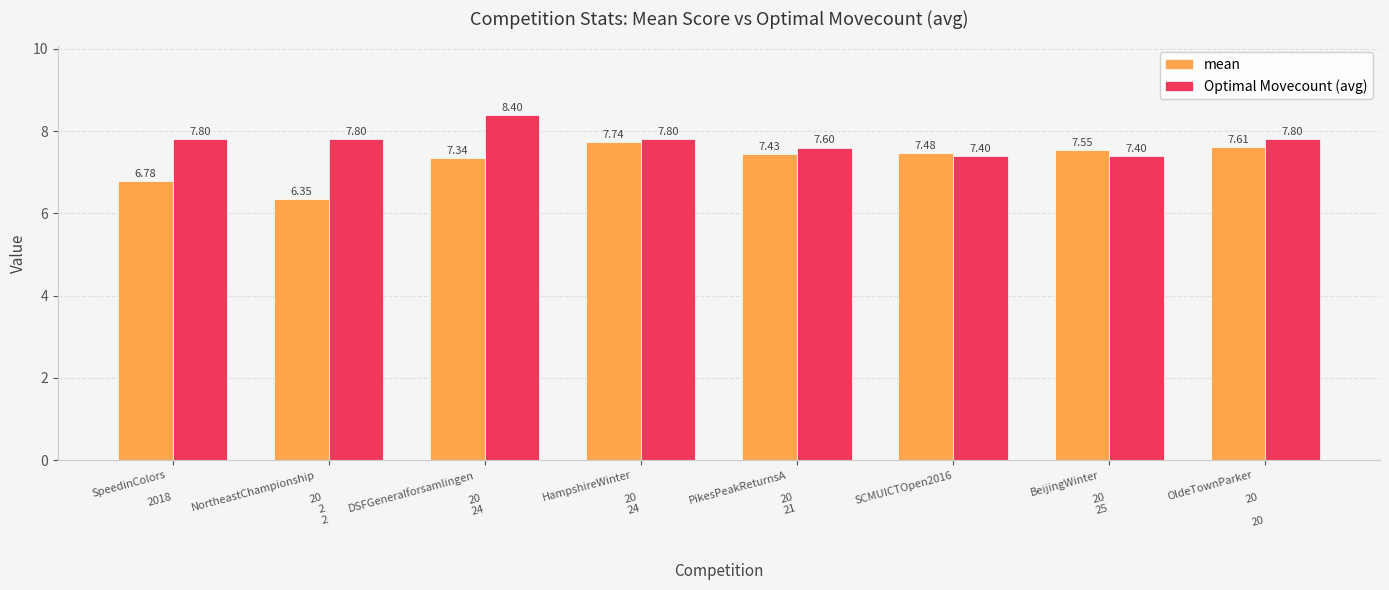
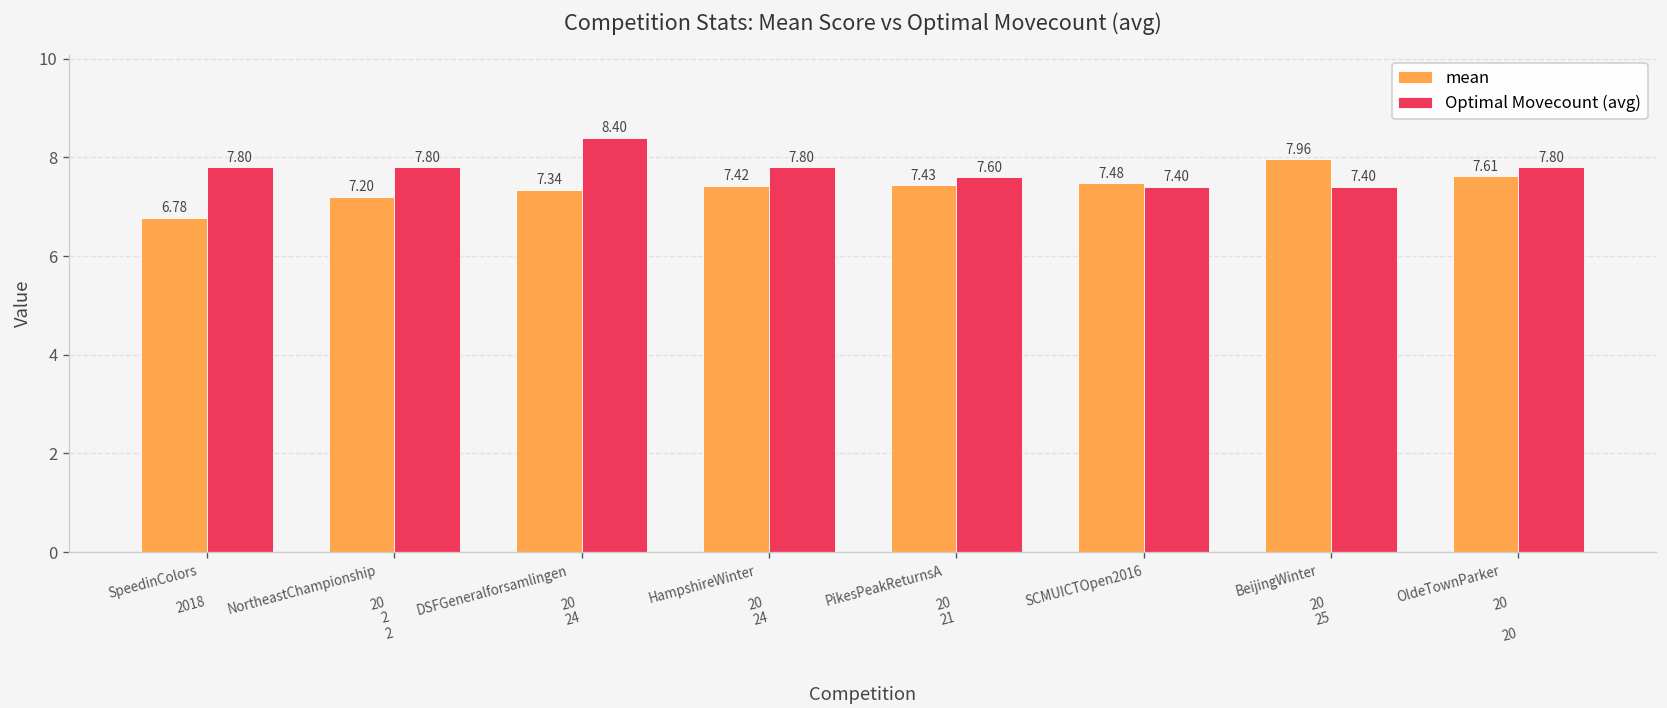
  {
    "mean": {
      "SpeedinColors 2018": 6.78,
-     "NortheastChampionship 20 2 2": 6.35,
+     "NortheastChampionship 20 2 2": 7.20,
      "DSFGeneralforsamlingen 20 24": 7.34,
-     "HampshireWinter 20 24": 7.74,
+     "HampshireWinter 20 24": 7.42,
      "PikesPeakReturnsA 20 21": 7.43,
      "SCMUICTOpen2016": 7.48,
-     "BeijingWinter 20 25": 7.55,
+     "BeijingWinter 20 25": 7.96,
      "OldeTownParker 20 20": 7.61
    },
    "Optimal Movecount (avg)": {
      "SpeedinColors 2018": 7.80,
      "NortheastChampionship 20 2 2": 7.80,
      "DSFGeneralforsamlingen 20 24": 8.40,
      "HampshireWinter 20 24": 7.80,
      "PikesPeakReturnsA 20 21": 7.60,
      "SCMUICTOpen2016": 7.40,
      "BeijingWinter 20 25": 7.40,
      "OldeTownParker 20 20": 7.80
    }
  }
